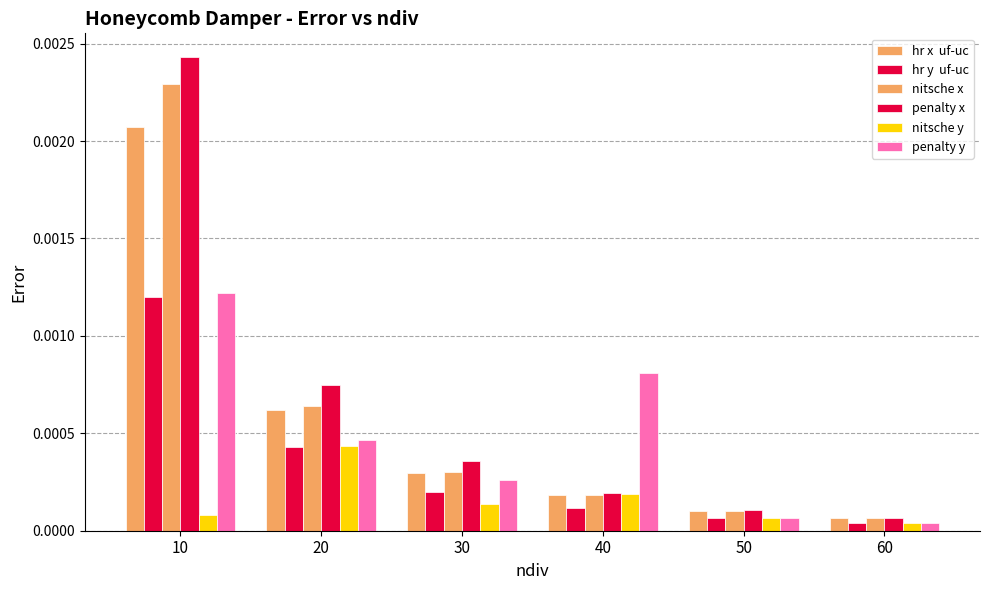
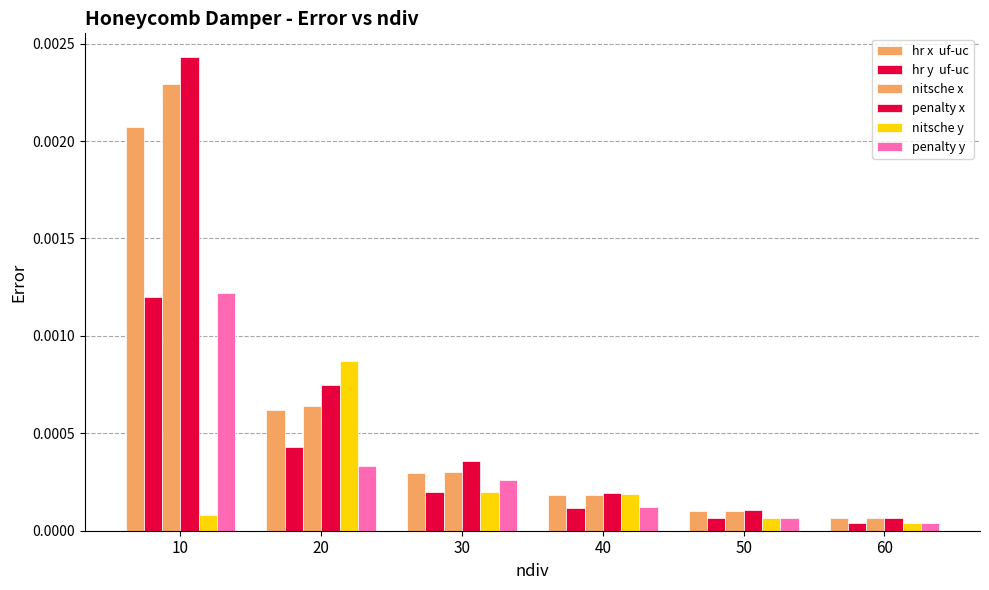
  {
    "nitsche y": {
      "10": 0.00008,
-     "20": 0.00044,
-     "30": 0.00014,
+     "20": 0.00087,
+     "30": 0.00020,
      "40": 0.00019,
      "50": 0.00007,
      "60": 0.00004
    },
    "penalty y": {
      "10": 0.00122,
-     "20": 0.00047,
+     "20": 0.00033,
      "30": 0.00026,
-     "40": 0.00081,
+     "40": 0.00012,
      "50": 0.00007,
      "60": 0.00004
    }
  }
